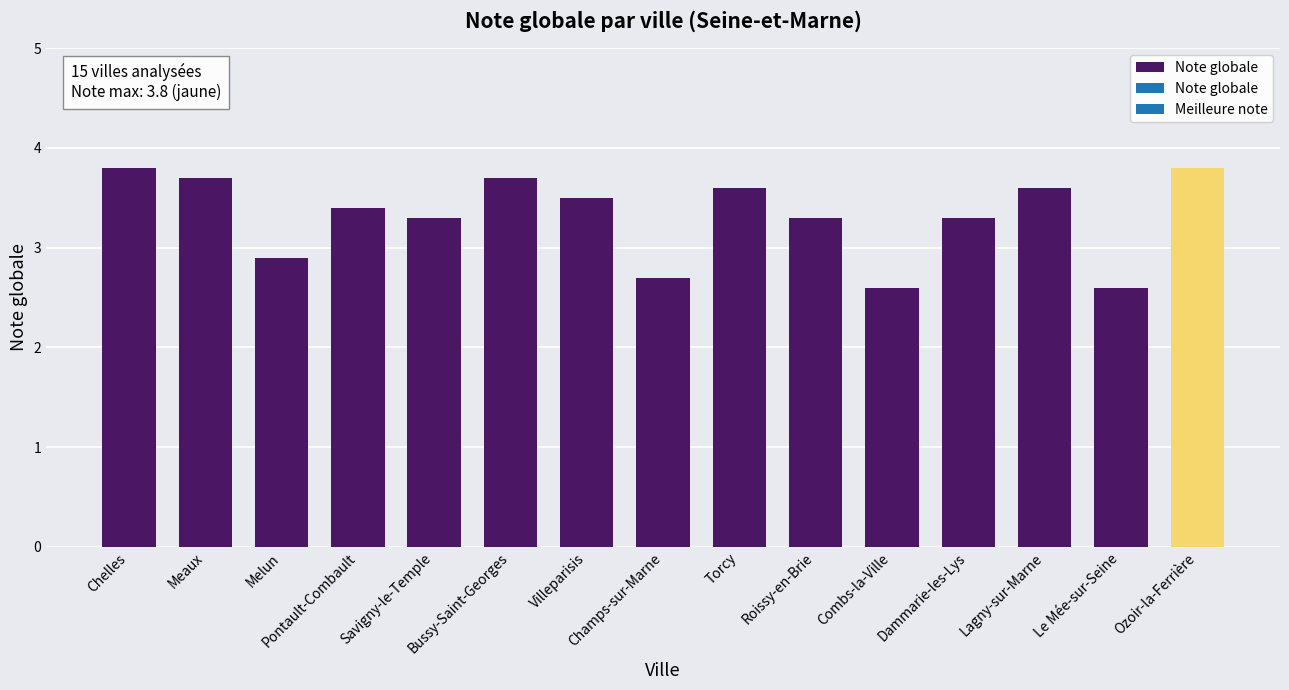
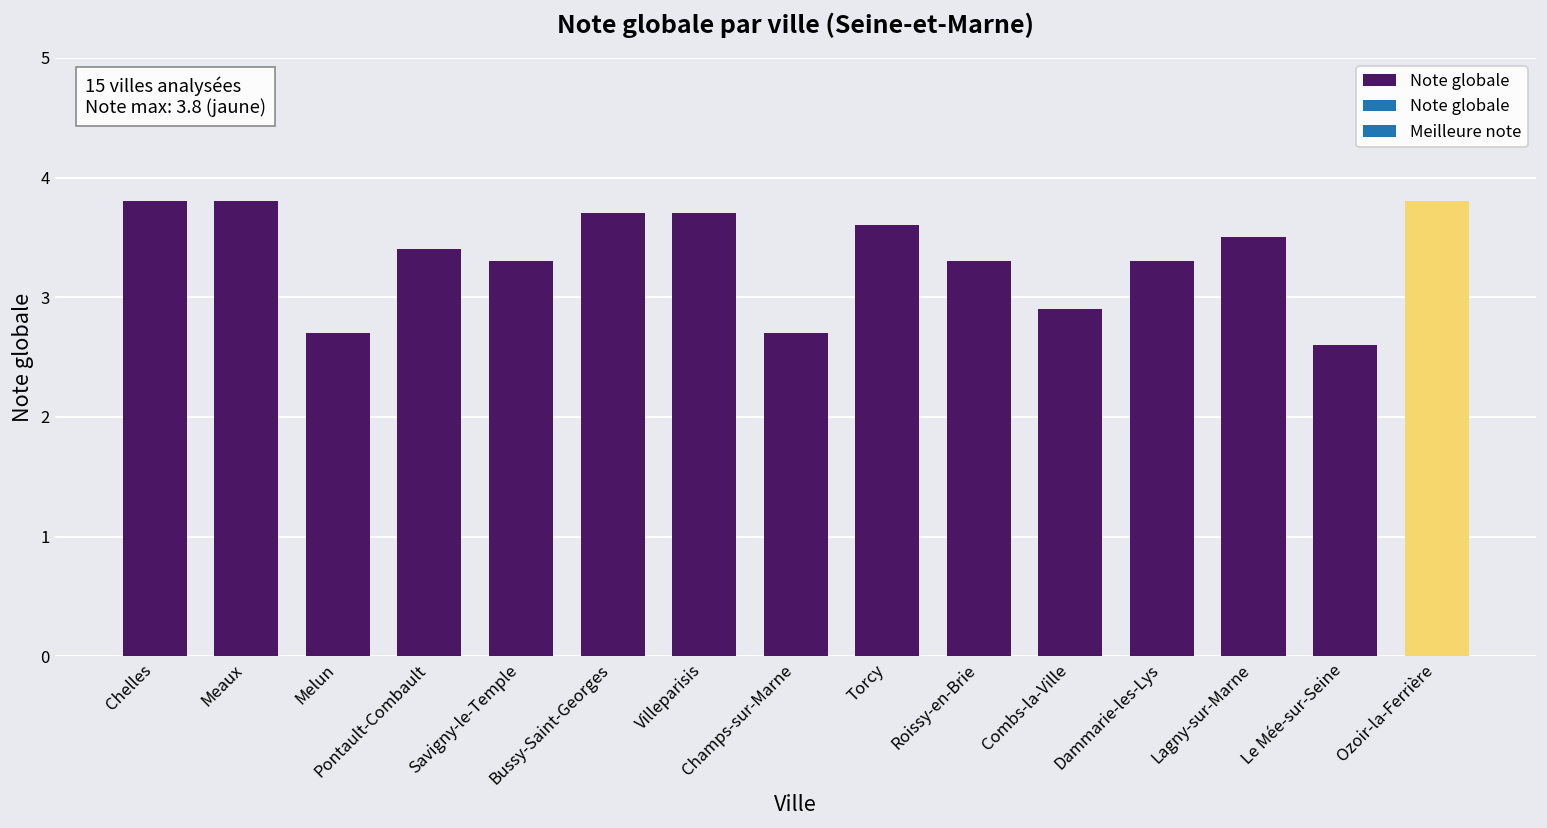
  {
    "Chelles": 3.8,
-   "Meaux": 3.7,
-   "Melun": 2.9,
+   "Meaux": 3.8,
+   "Melun": 2.7,
    "Pontault-Combault": 3.4,
    "Savigny-le-Temple": 3.3,
    "Bussy-Saint-Georges": 3.7,
-   "Villeparisis": 3.5,
+   "Villeparisis": 3.7,
    "Champs-sur-Marne": 2.7,
    "Torcy": 3.6,
    "Roissy-en-Brie": 3.3,
-   "Combs-la-Ville": 2.6,
+   "Combs-la-Ville": 2.9,
    "Dammarie-les-Lys": 3.3,
-   "Lagny-sur-Marne": 3.6,
+   "Lagny-sur-Marne": 3.5,
    "Le Mée-sur-Seine": 2.6,
    "Ozoir-la-Ferrière": 3.8
  }
